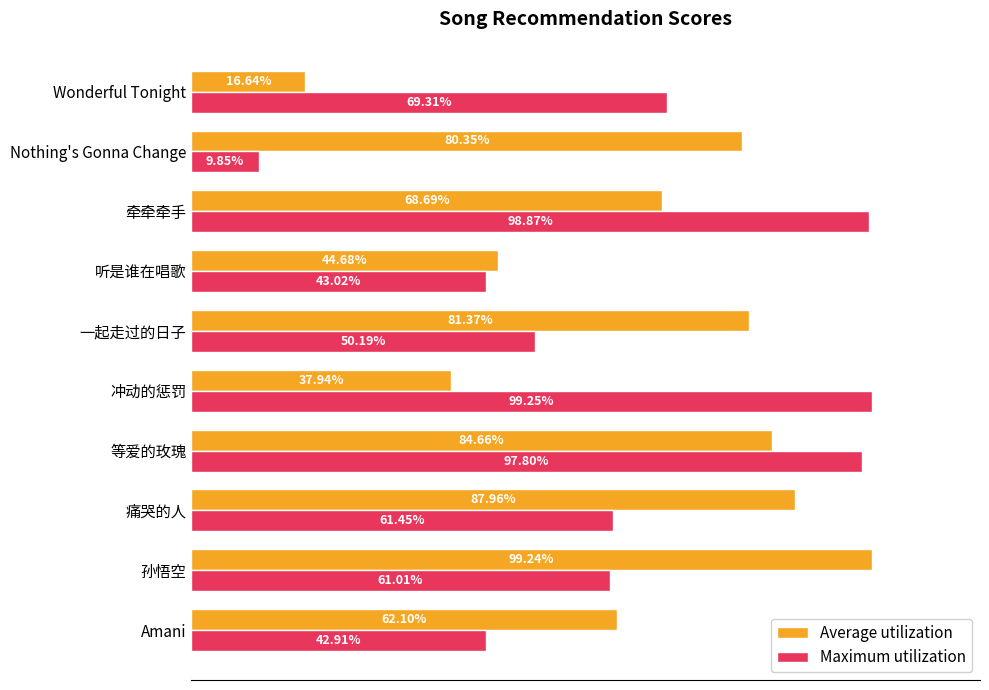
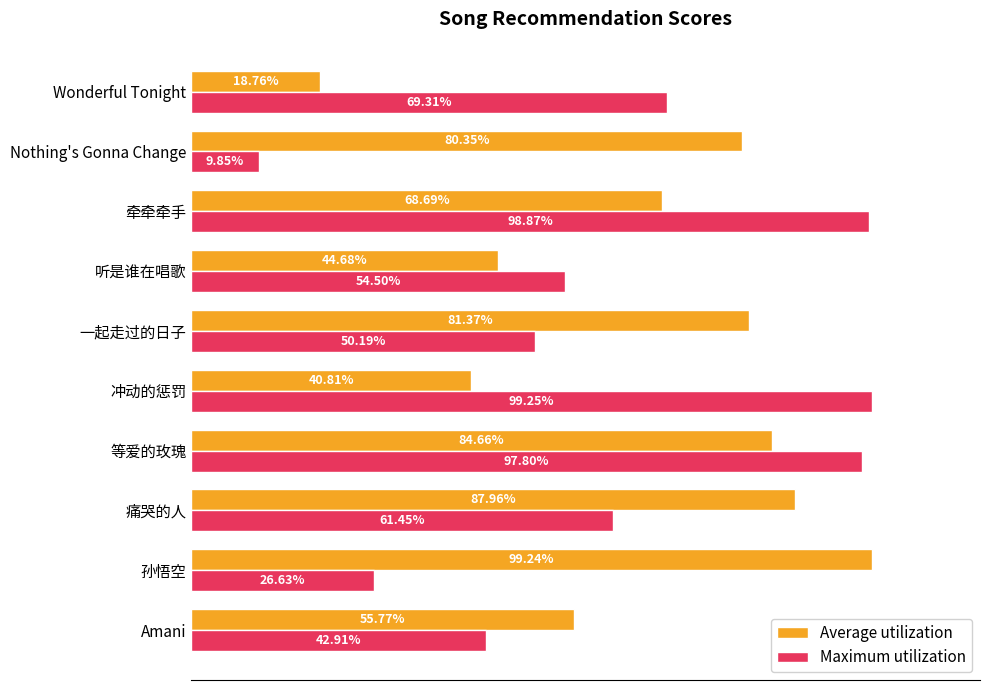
  {
    "Average utilization": {
-     "Wonderful Tonight": "16.64%",
+     "Wonderful Tonight": "18.76%",
      "Nothing's Gonna Change": "80.35%",
      "牵牵牵手": "68.69%",
      "听是谁在唱歌": "44.68%",
      "一起走过的日子": "81.37%",
-     "冲动的惩罚": "37.94%",
+     "冲动的惩罚": "40.81%",
      "等爱的玫瑰": "84.66%",
      "痛哭的人": "87.96%",
      "孙悟空": "99.24%",
-     "Amani": "62.10%"
+     "Amani": "55.77%"
    },
    "Maximum utilization": {
      "Wonderful Tonight": "69.31%",
      "Nothing's Gonna Change": "9.85%",
      "牵牵牵手": "98.87%",
-     "听是谁在唱歌": "43.02%",
+     "听是谁在唱歌": "54.50%",
      "一起走过的日子": "50.19%",
      "冲动的惩罚": "99.25%",
      "等爱的玫瑰": "97.80%",
      "痛哭的人": "61.45%",
-     "孙悟空": "61.01%",
+     "孙悟空": "26.63%",
      "Amani": "42.91%"
    }
  }
